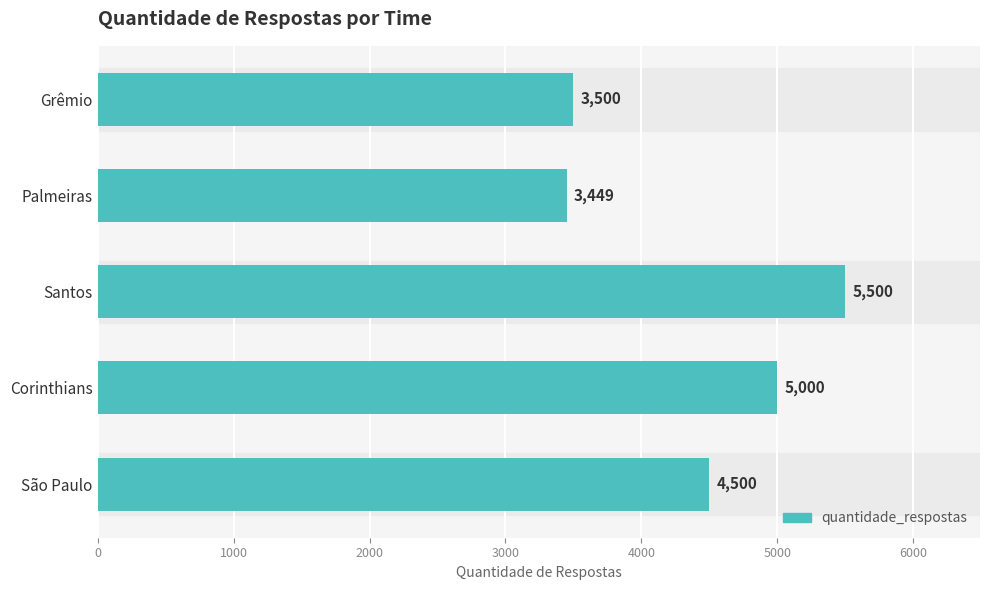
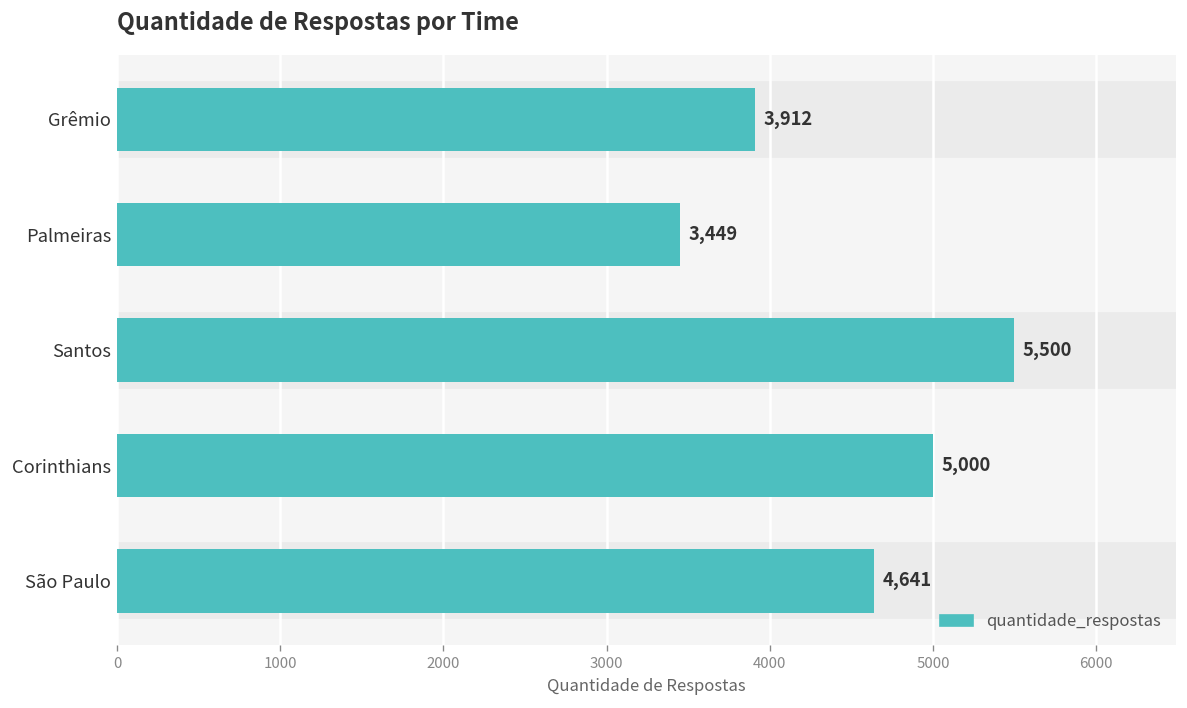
  {
-   "Grêmio": "3,500",
+   "Grêmio": "3,912",
    "Palmeiras": "3,449",
    "Santos": "5,500",
    "Corinthians": "5,000",
-   "São Paulo": "4,500"
+   "São Paulo": "4,641"
  }
